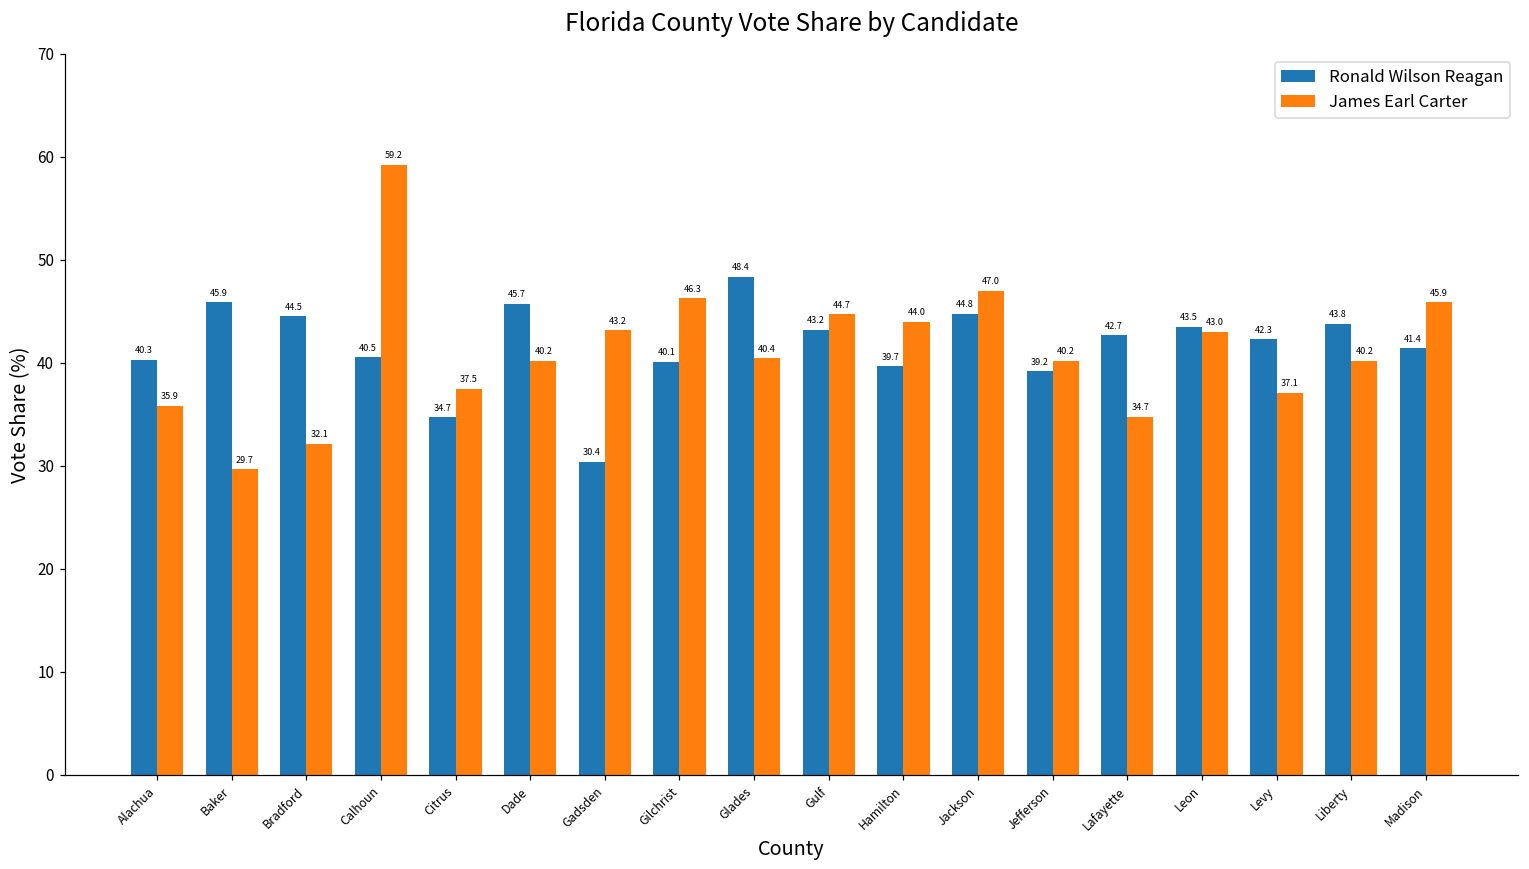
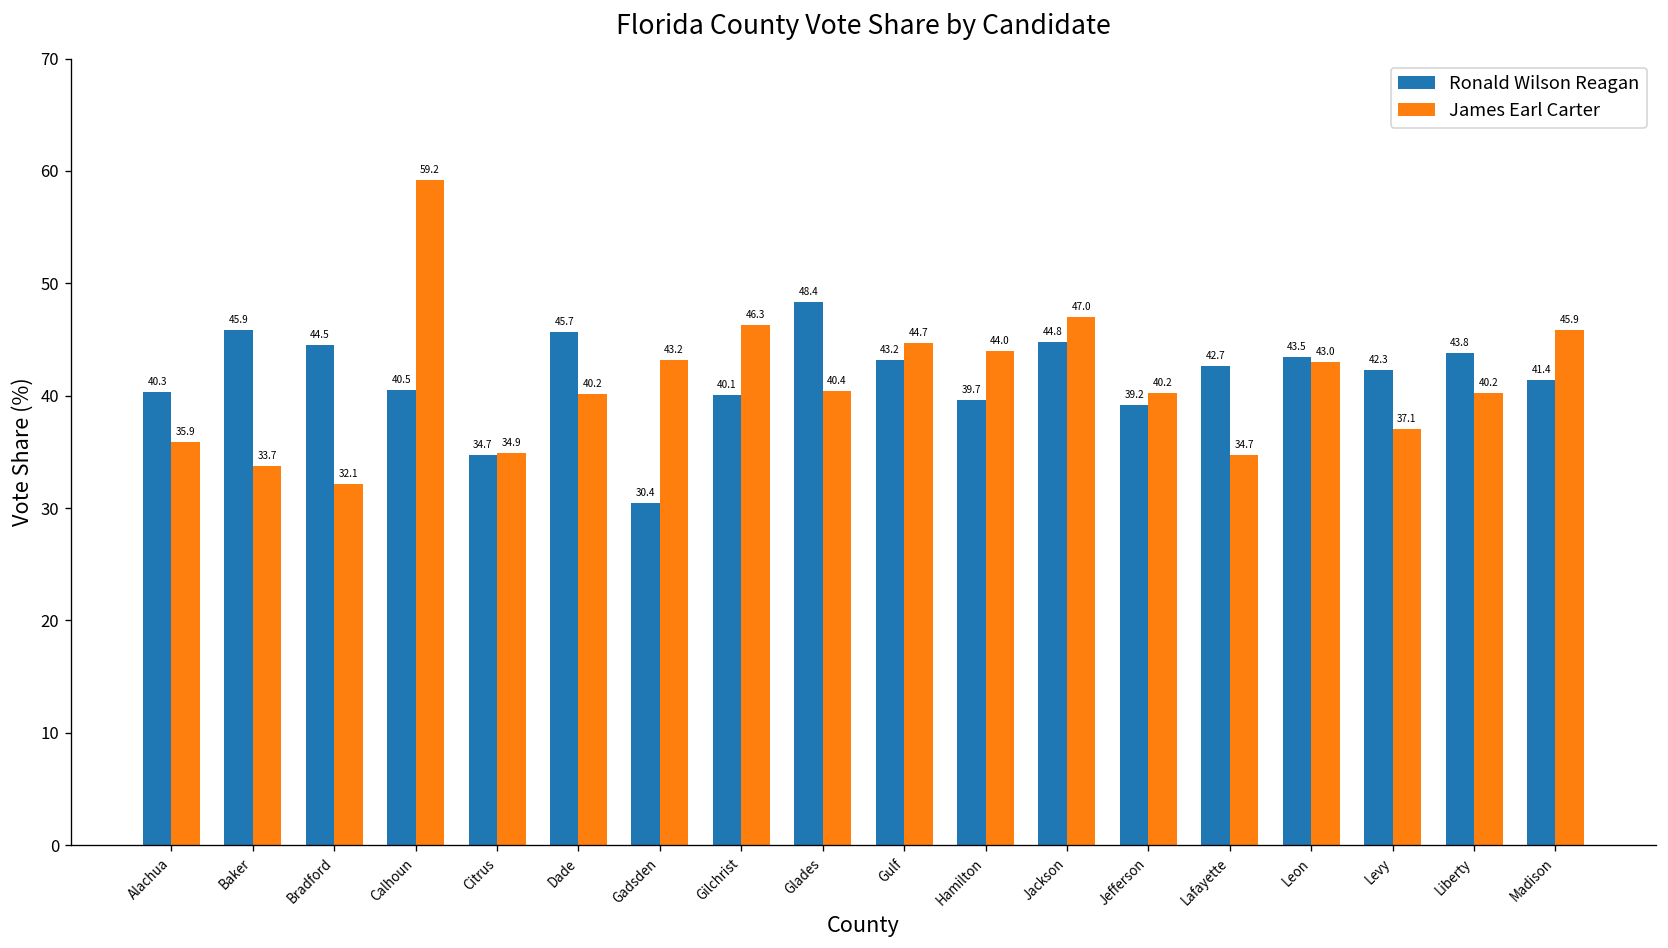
  {
    "Ronald Wilson Reagan": {
      "Alachua": 40.3,
      "Baker": 45.9,
      "Bradford": 44.5,
      "Calhoun": 40.5,
      "Citrus": 34.7,
      "Dade": 45.7,
      "Gadsden": 30.4,
      "Gilchrist": 40.1,
      "Glades": 48.4,
      "Gulf": 43.2,
      "Hamilton": 39.7,
      "Jackson": 44.8,
      "Jefferson": 39.2,
      "Lafayette": 42.7,
      "Leon": 43.5,
      "Levy": 42.3,
      "Liberty": 43.8,
      "Madison": 41.4
    },
    "James Earl Carter": {
      "Alachua": 35.9,
-     "Baker": 29.7,
+     "Baker": 33.7,
      "Bradford": 32.1,
      "Calhoun": 59.2,
-     "Citrus": 37.5,
+     "Citrus": 34.9,
      "Dade": 40.2,
      "Gadsden": 43.2,
      "Gilchrist": 46.3,
      "Glades": 40.4,
      "Gulf": 44.7,
      "Hamilton": 44.0,
      "Jackson": 47.0,
      "Jefferson": 40.2,
      "Lafayette": 34.7,
      "Leon": 43.0,
      "Levy": 37.1,
      "Liberty": 40.2,
      "Madison": 45.9
    }
  }
